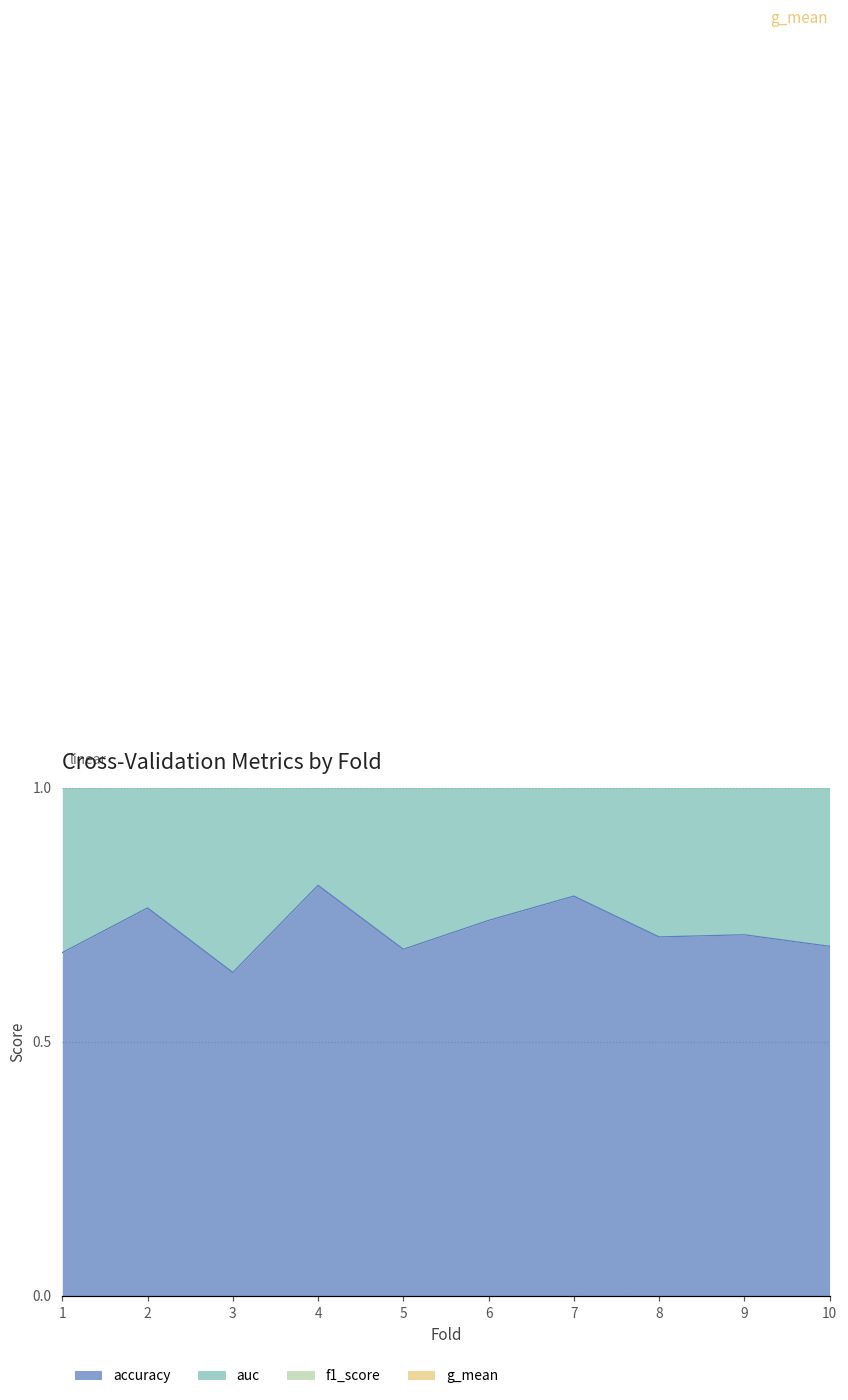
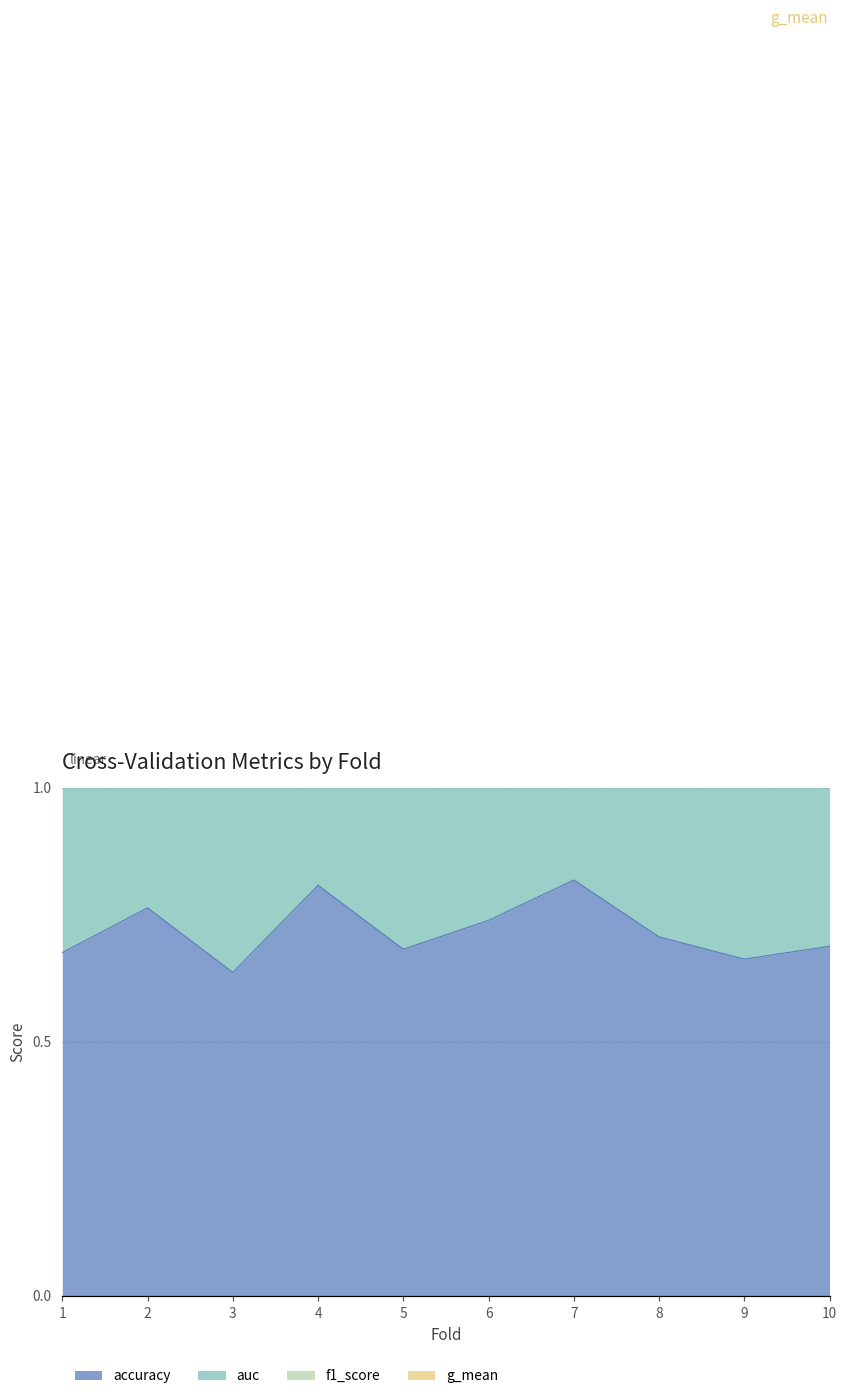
  {
    "accuracy": {
      "1": 0.68,
      "2": 0.76,
      "3": 0.64,
      "4": 0.81,
      "5": 0.68,
      "6": 0.74,
-     "7": 0.79,
+     "7": 0.82,
      "8": 0.71,
-     "9": 0.71,
+     "9": 0.66,
      "10": 0.69
    }
  }
